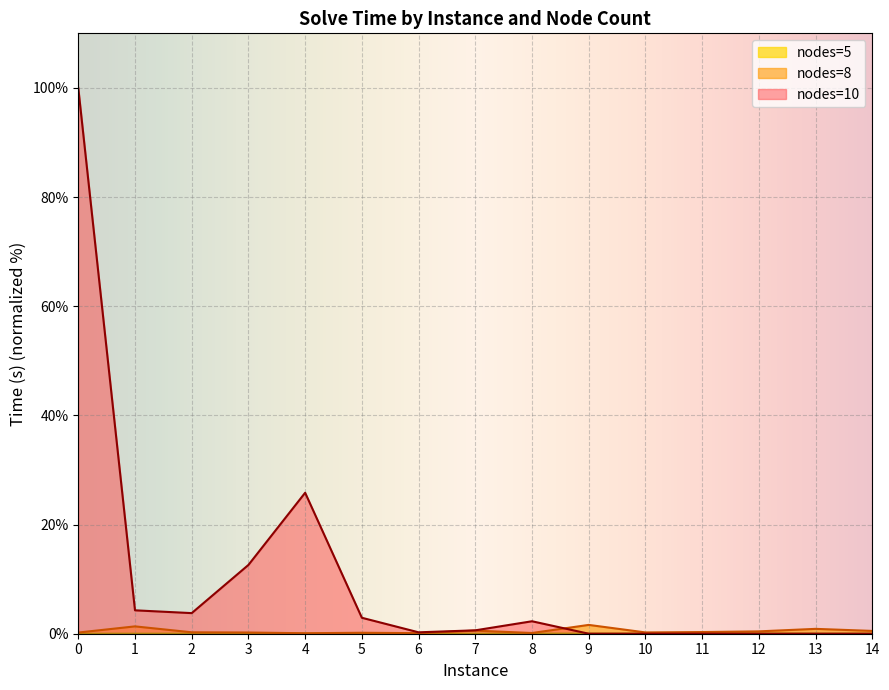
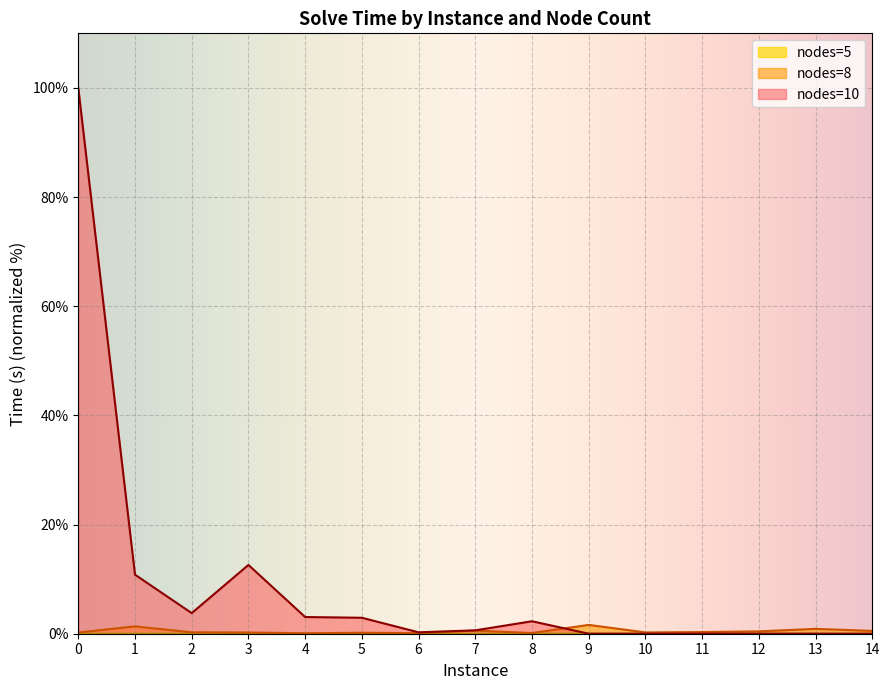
  {
    "nodes=5": {
      "1": "0%",
      "7": "0%"
    },
    "nodes=8": {
      "1": "1%",
      "9": "2%",
      "13": "1%",
      "14": "1%"
    },
    "nodes=10": {
      "0": "100%",
-     "1": "4%",
+     "1": "11%",
      "2": "4%",
      "3": "13%",
-     "4": "26%",
+     "4": "3%",
      "5": "3%",
      "8": "2%"
    }
  }
